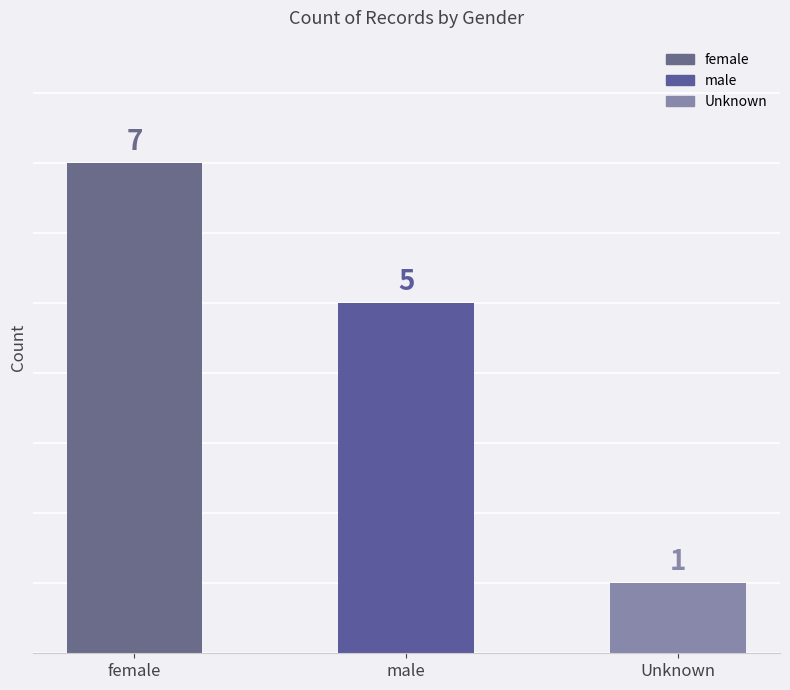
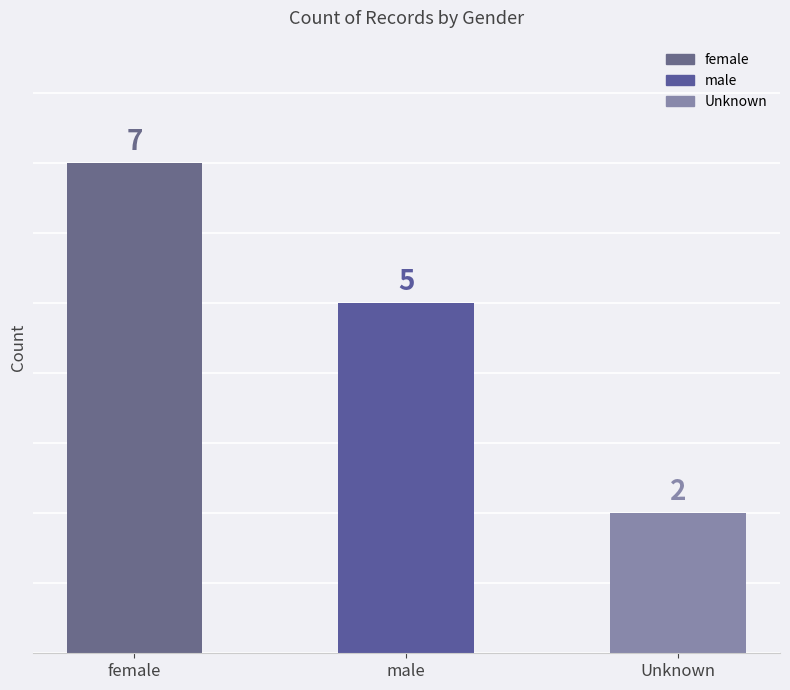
  {
    "female": 7,
    "male": 5,
-   "Unknown": 1
+   "Unknown": 2
  }
